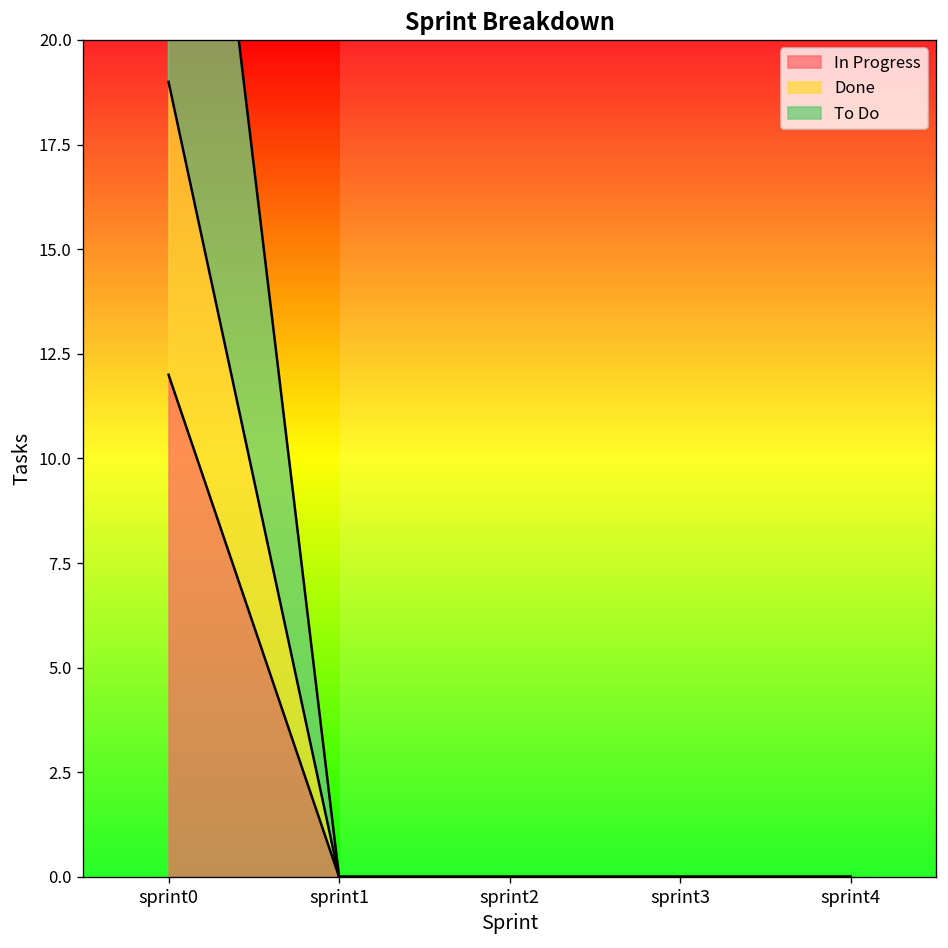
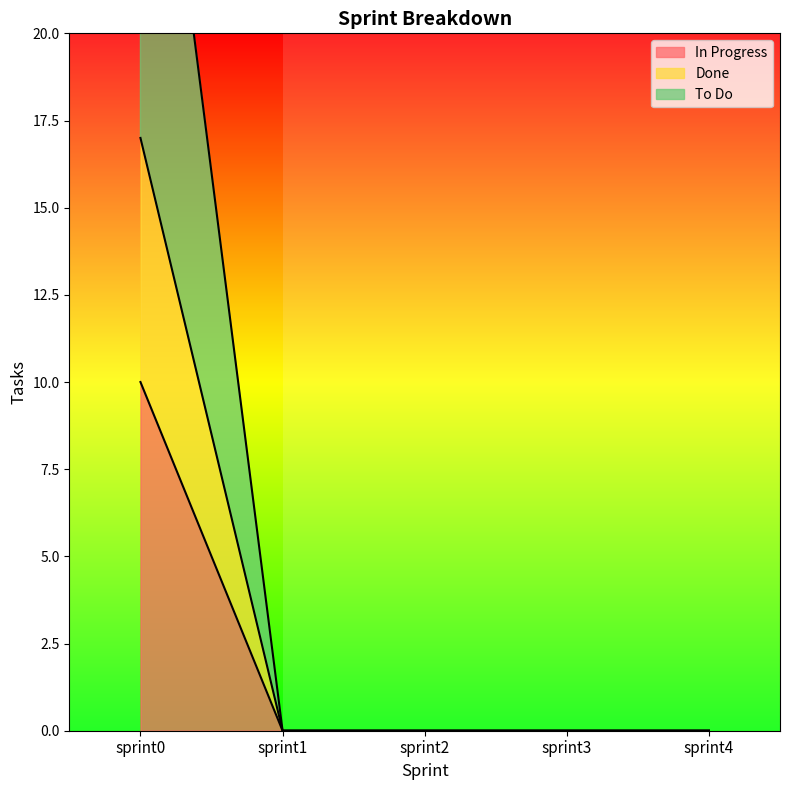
  {
    "In Progress": {
-     "sprint0": 12
+     "sprint0": 10
    },
    "Done": {
      "sprint0": 7
    }
  }
